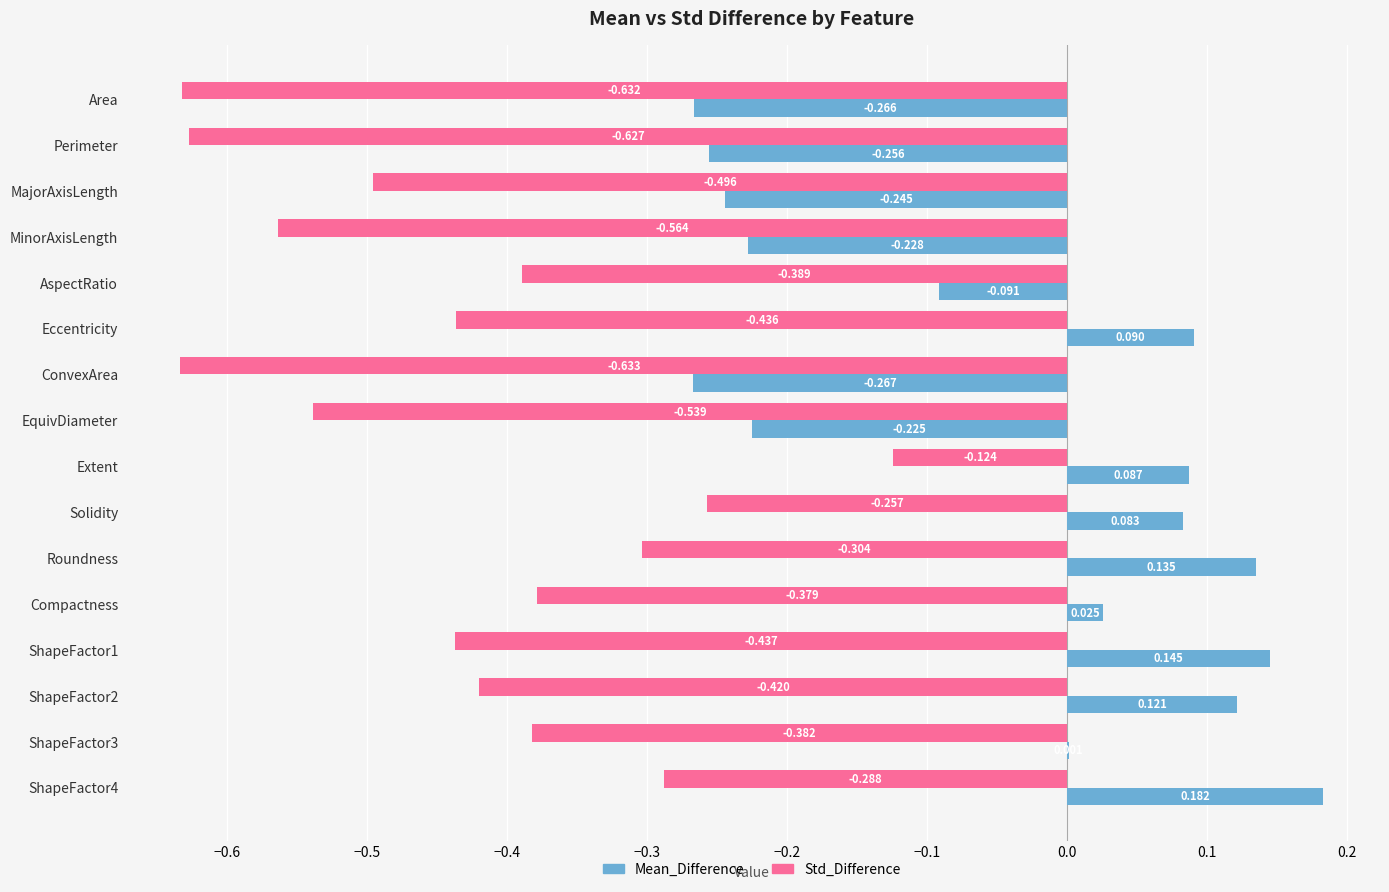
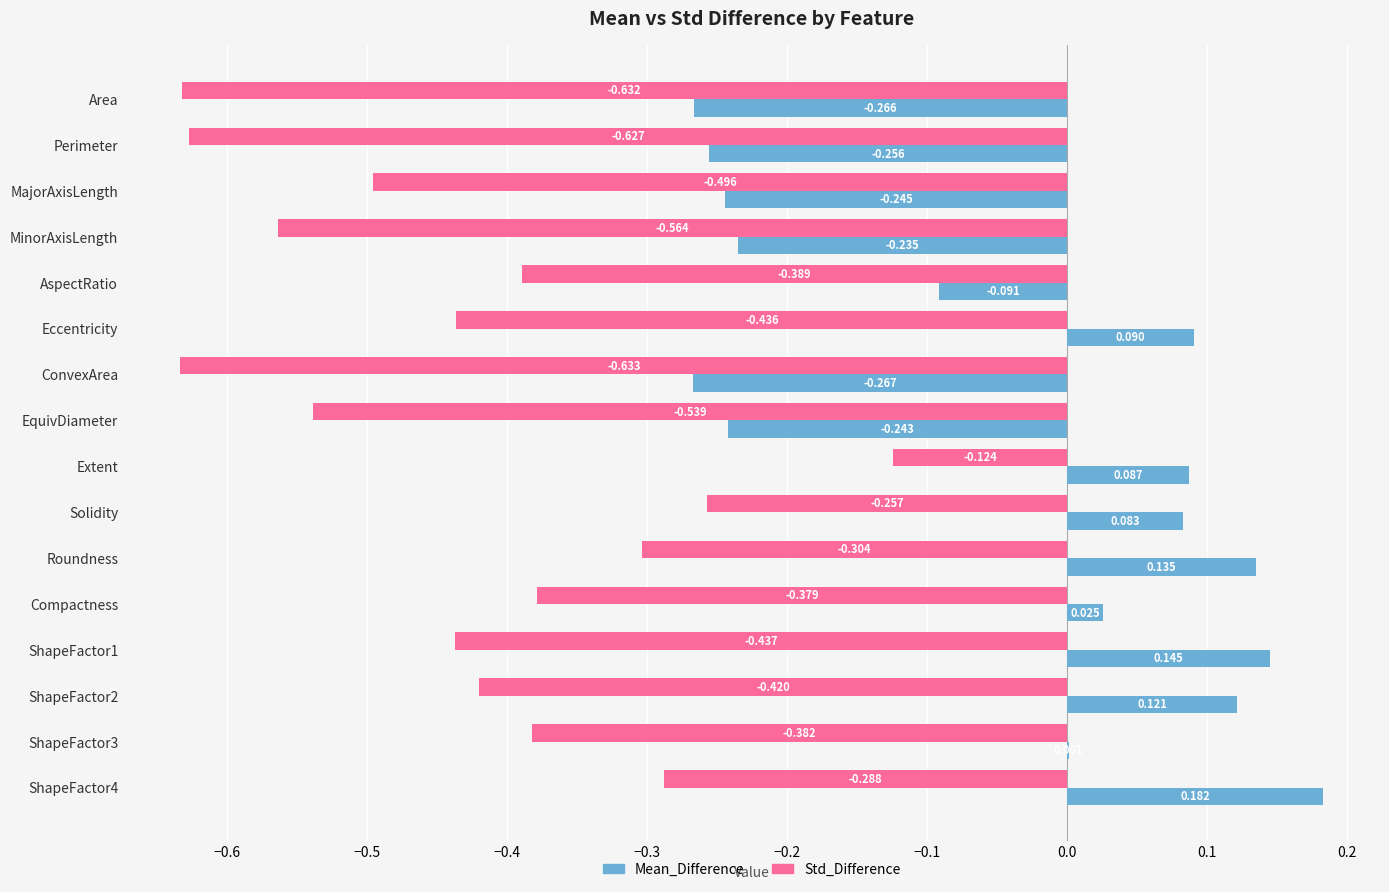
  {
    "Mean_Difference": {
      "Area": -0.266,
      "Perimeter": -0.256,
      "MajorAxisLength": -0.245,
-     "MinorAxisLength": -0.228,
+     "MinorAxisLength": -0.235,
      "AspectRatio": -0.091,
      "Eccentricity": 0.090,
      "ConvexArea": -0.267,
-     "EquivDiameter": -0.225,
+     "EquivDiameter": -0.243,
      "Extent": 0.087,
      "Solidity": 0.083,
      "Roundness": 0.135,
      "Compactness": 0.025,
      "ShapeFactor1": 0.145,
      "ShapeFactor2": 0.121,
      "ShapeFactor4": 0.182
    },
    "Std_Difference": {
      "Area": -0.632,
      "Perimeter": -0.627,
      "MajorAxisLength": -0.496,
      "MinorAxisLength": -0.564,
      "AspectRatio": -0.389,
      "Eccentricity": -0.436,
      "ConvexArea": -0.633,
      "EquivDiameter": -0.539,
      "Extent": -0.124,
      "Solidity": -0.257,
      "Roundness": -0.304,
      "Compactness": -0.379,
      "ShapeFactor1": -0.437,
      "ShapeFactor2": -0.420,
      "ShapeFactor3": -0.382,
      "ShapeFactor4": -0.288
    }
  }
